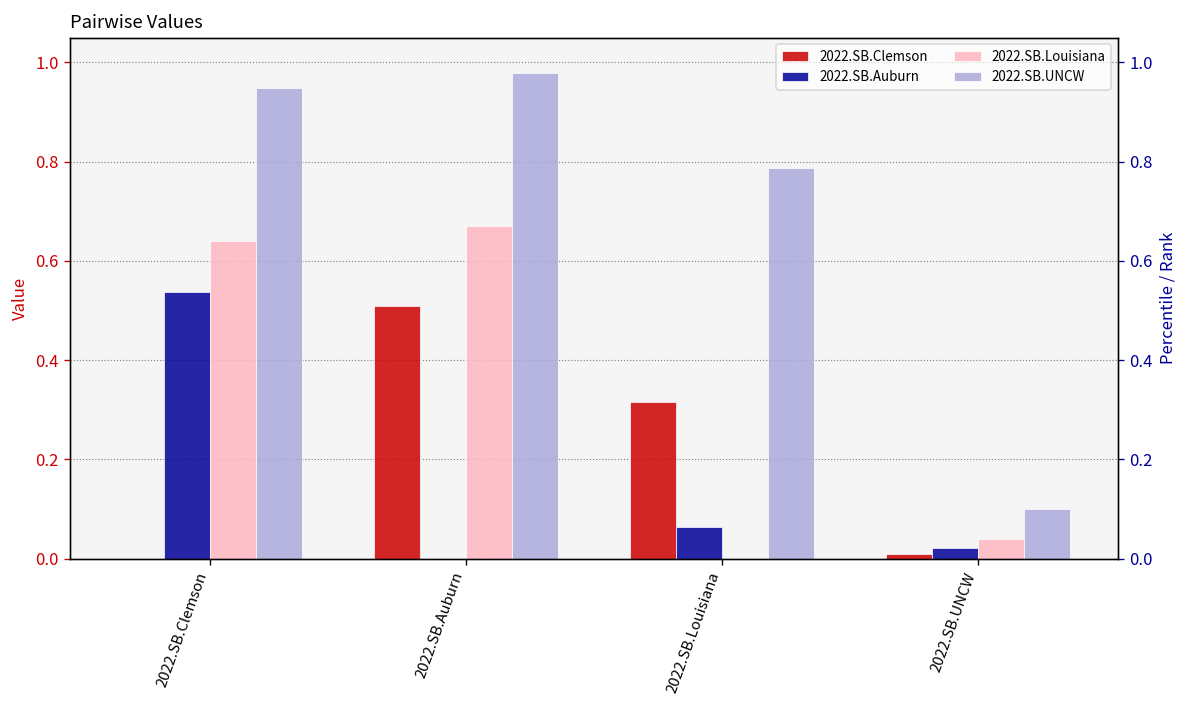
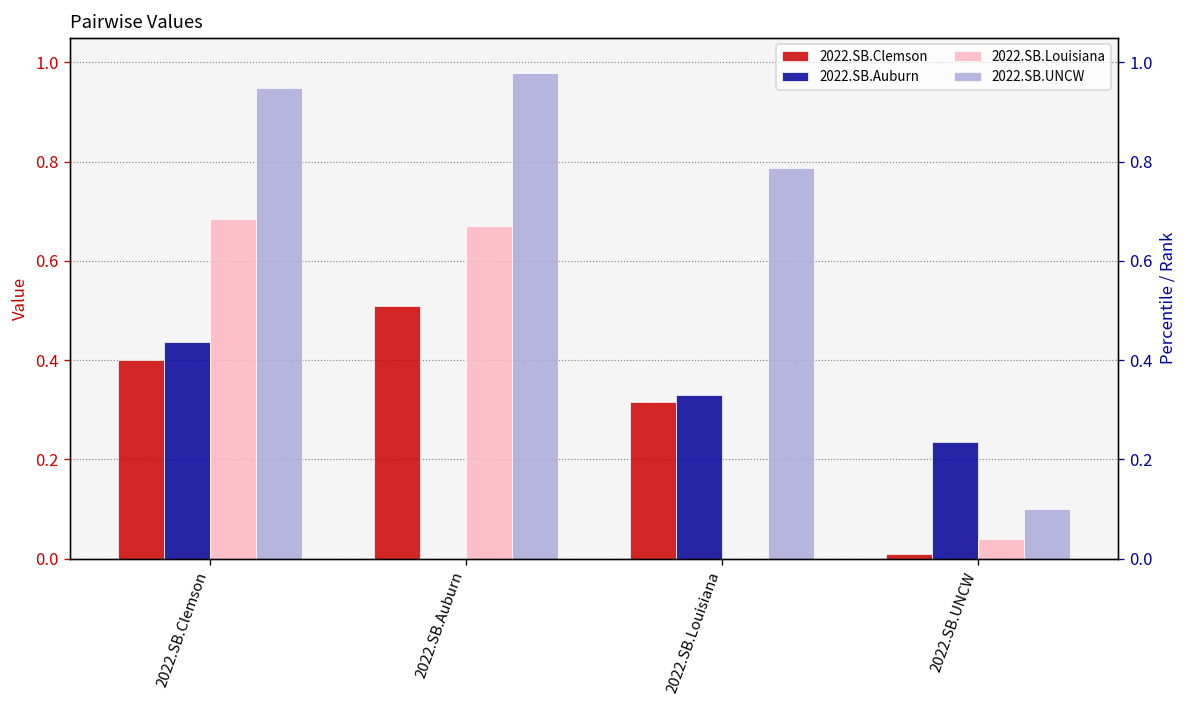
  {
    "2022.SB.Clemson": {
-     "2022.SB.Clemson": 0.0,
+     "2022.SB.Clemson": 0.4,
      "2022.SB.Auburn": 0.51,
      "2022.SB.Louisiana": 0.32,
      "2022.SB.UNCW": 0.01
    },
    "2022.SB.Auburn": {
-     "2022.SB.Clemson": 0.54,
+     "2022.SB.Clemson": 0.44,
      "2022.SB.Auburn": 0.00,
-     "2022.SB.Louisiana": 0.06,
-     "2022.SB.UNCW": 0.02
+     "2022.SB.Louisiana": 0.33,
+     "2022.SB.UNCW": 0.23
    },
    "2022.SB.Louisiana": {
-     "2022.SB.Clemson": 0.64,
+     "2022.SB.Clemson": 0.68,
      "2022.SB.Auburn": 0.67,
      "2022.SB.Louisiana": 0.00,
      "2022.SB.UNCW": 0.04
    },
    "2022.SB.UNCW": {
      "2022.SB.Clemson": 0.95,
      "2022.SB.Auburn": 0.98,
      "2022.SB.Louisiana": 0.79,
      "2022.SB.UNCW": 0.10
    }
  }
